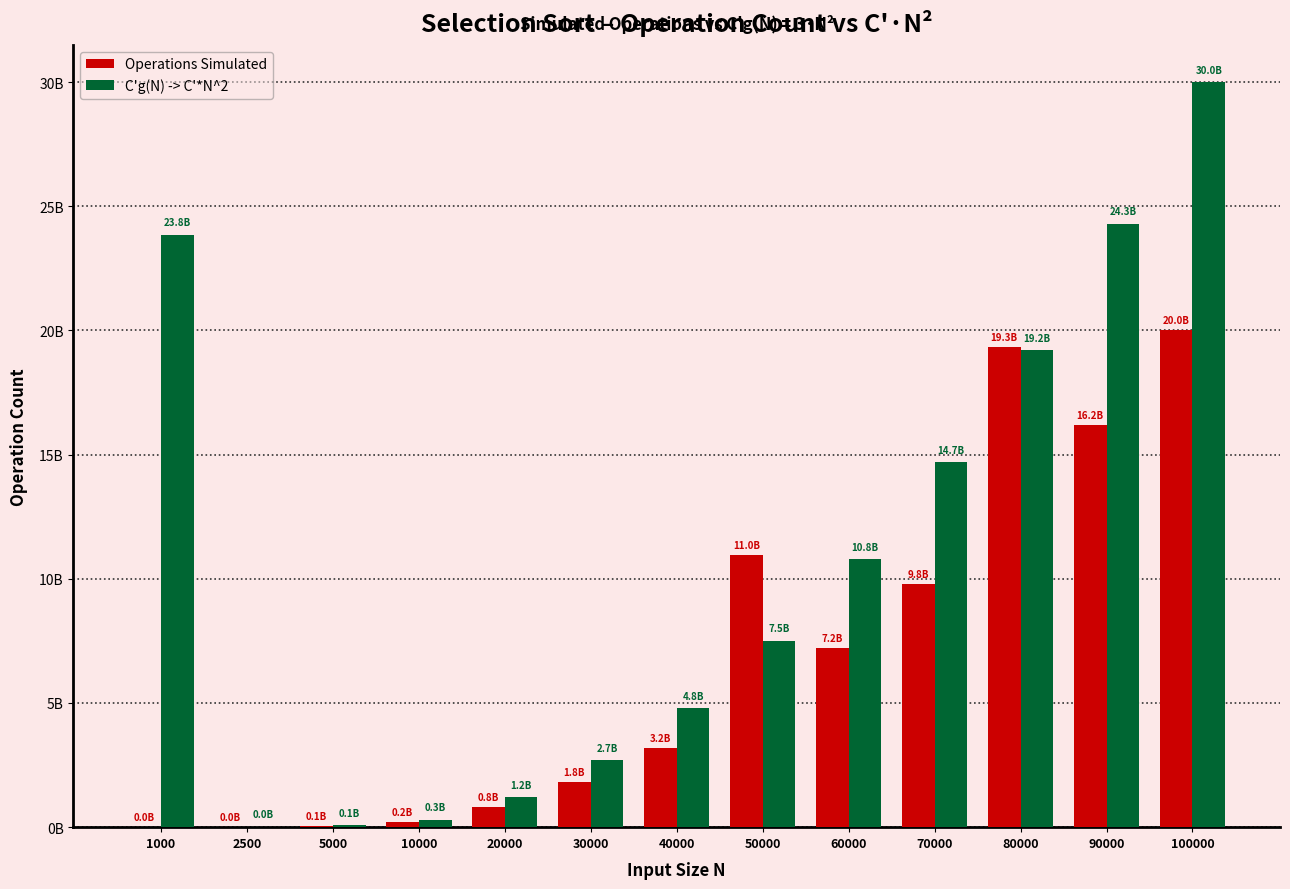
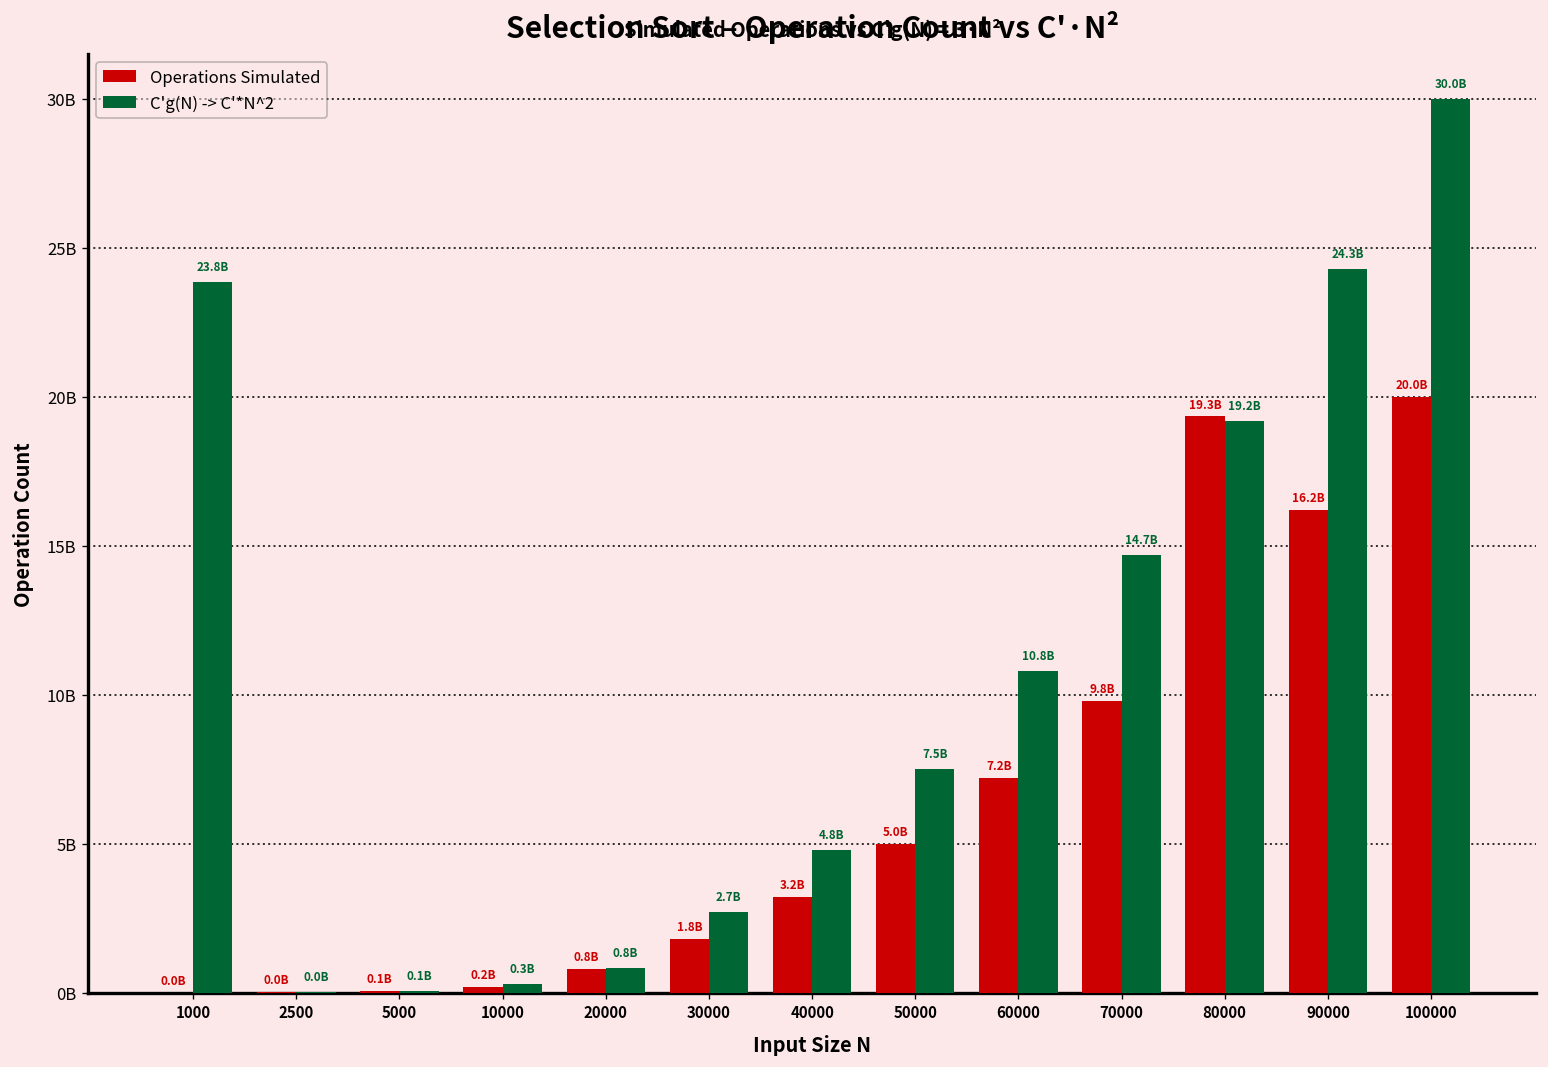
  {
    "Operations Simulated": {
      "5000": "0.1B",
      "10000": "0.2B",
      "20000": "0.8B",
      "30000": "1.8B",
      "40000": "3.2B",
-     "50000": "11.0B",
+     "50000": "5.0B",
      "60000": "7.2B",
      "70000": "9.8B",
      "80000": "19.3B",
      "90000": "16.2B",
      "100000": "20.0B"
    },
    "C'g(N) -> C'*N^2": {
      "1000": "23.8B",
      "5000": "0.1B",
      "10000": "0.3B",
-     "20000": "1.2B",
+     "20000": "0.8B",
      "30000": "2.7B",
      "40000": "4.8B",
      "50000": "7.5B",
      "60000": "10.8B",
      "70000": "14.7B",
      "80000": "19.2B",
      "90000": "24.3B",
      "100000": "30.0B"
    }
  }
